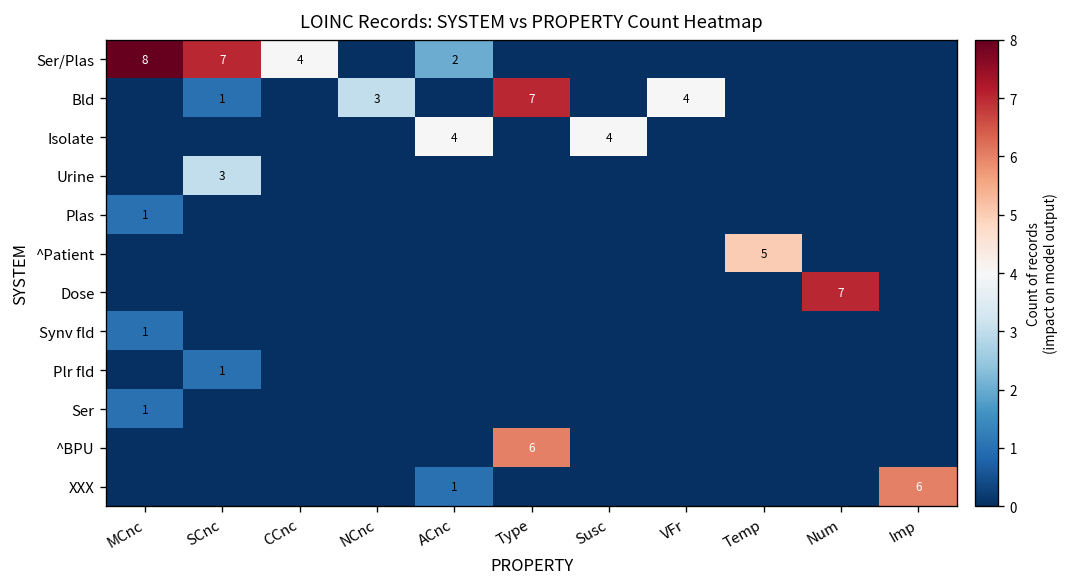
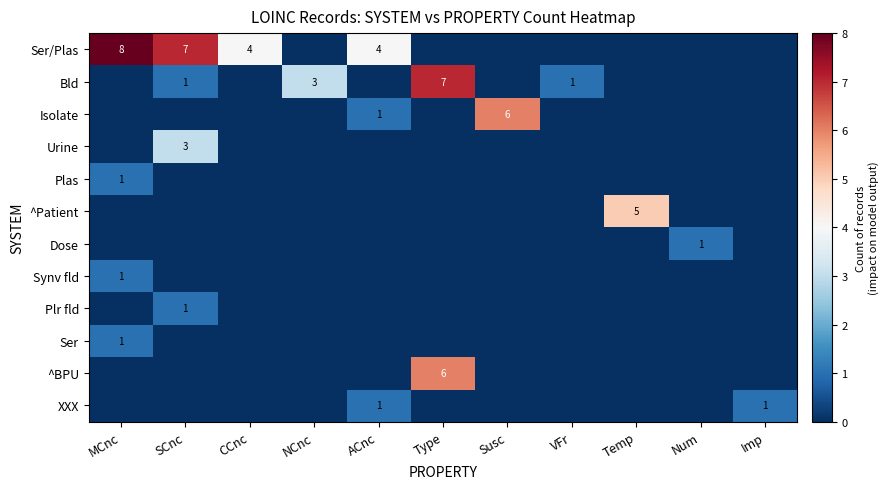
  {
    "Ser/Plas": {
      "MCnc": 8,
      "SCnc": 7,
      "CCnc": 4,
-     "ACnc": 2
+     "ACnc": 4
    },
    "Bld": {
      "SCnc": 1,
      "NCnc": 3,
      "Type": 7,
-     "VFr": 4
+     "VFr": 1
    },
    "Isolate": {
-     "ACnc": 4,
-     "Susc": 4
+     "ACnc": 1,
+     "Susc": 6
    },
    "Urine": {
      "SCnc": 3
    },
    "Plas": {
      "MCnc": 1
    },
    "^Patient": {
      "Temp": 5
    },
    "Dose": {
-     "Num": 7
+     "Num": 1
    },
    "Synv fld": {
      "MCnc": 1
    },
    "Plr fld": {
      "SCnc": 1
    },
    "Ser": {
      "MCnc": 1
    },
    "^BPU": {
      "Type": 6
    },
    "XXX": {
      "ACnc": 1,
-     "Imp": 6
+     "Imp": 1
    }
  }
